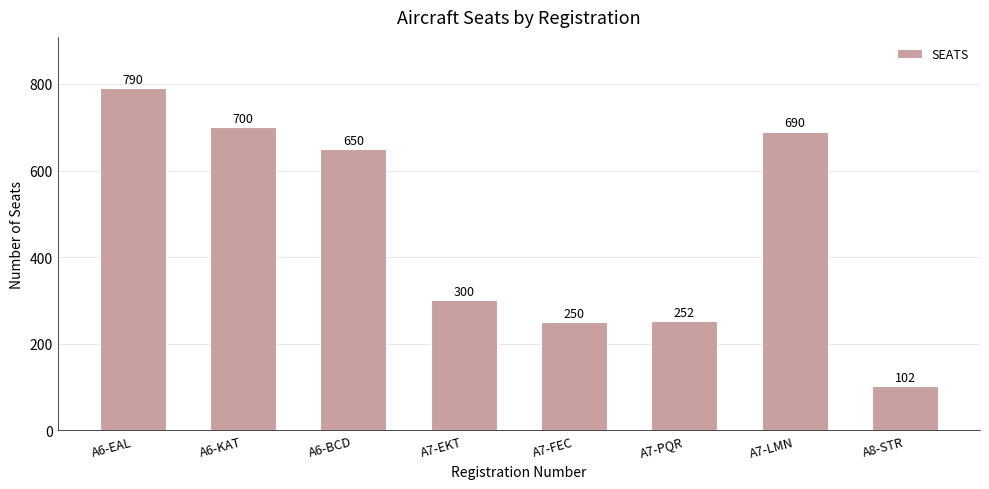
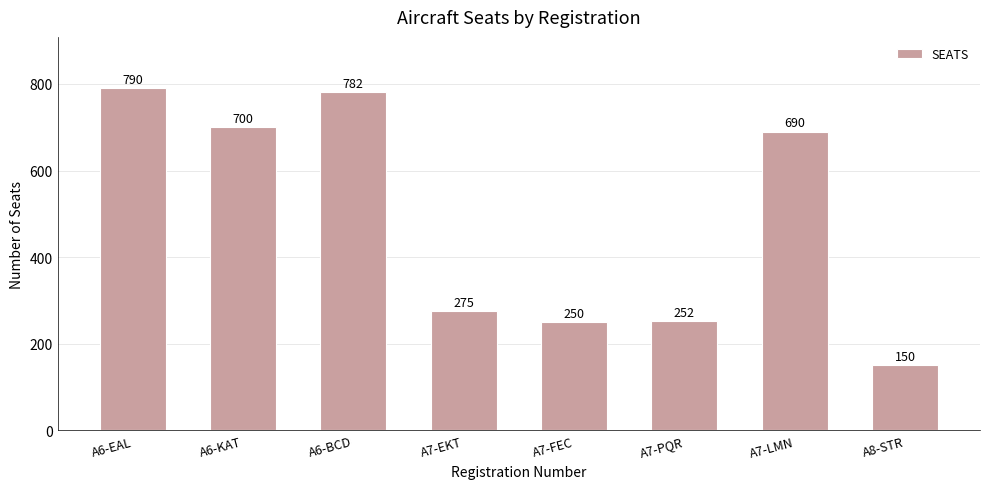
  {
    "A6-EAL": 790,
    "A6-KAT": 700,
-   "A6-BCD": 650,
-   "A7-EKT": 300,
+   "A6-BCD": 782,
+   "A7-EKT": 275,
    "A7-FEC": 250,
    "A7-PQR": 252,
    "A7-LMN": 690,
-   "A8-STR": 102
+   "A8-STR": 150
  }
